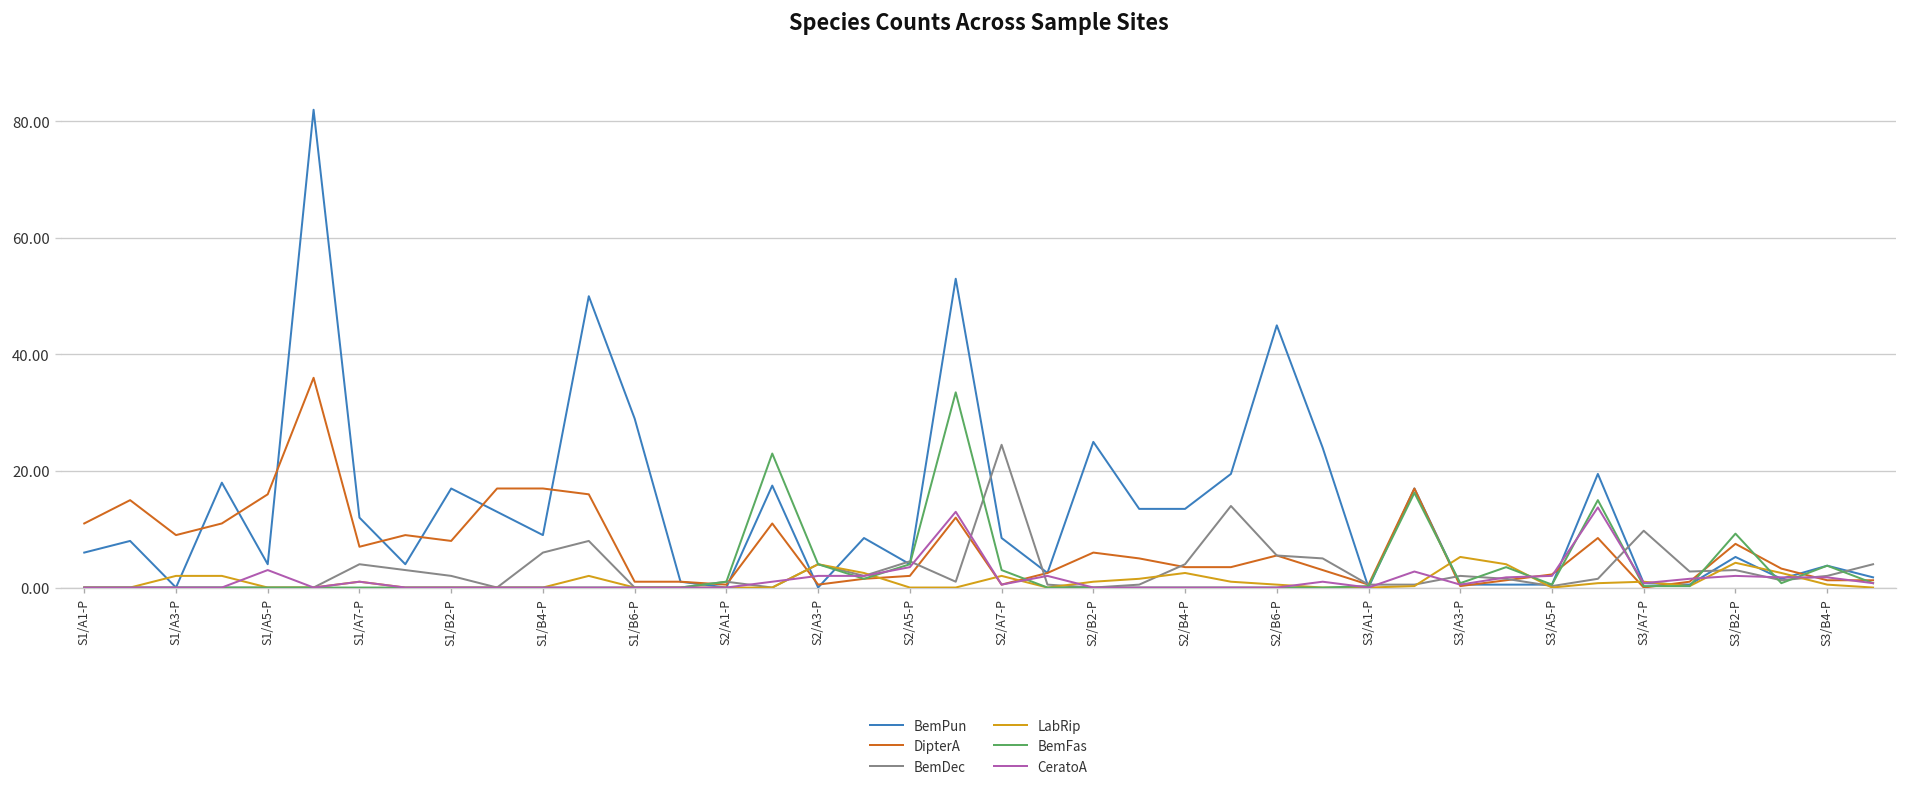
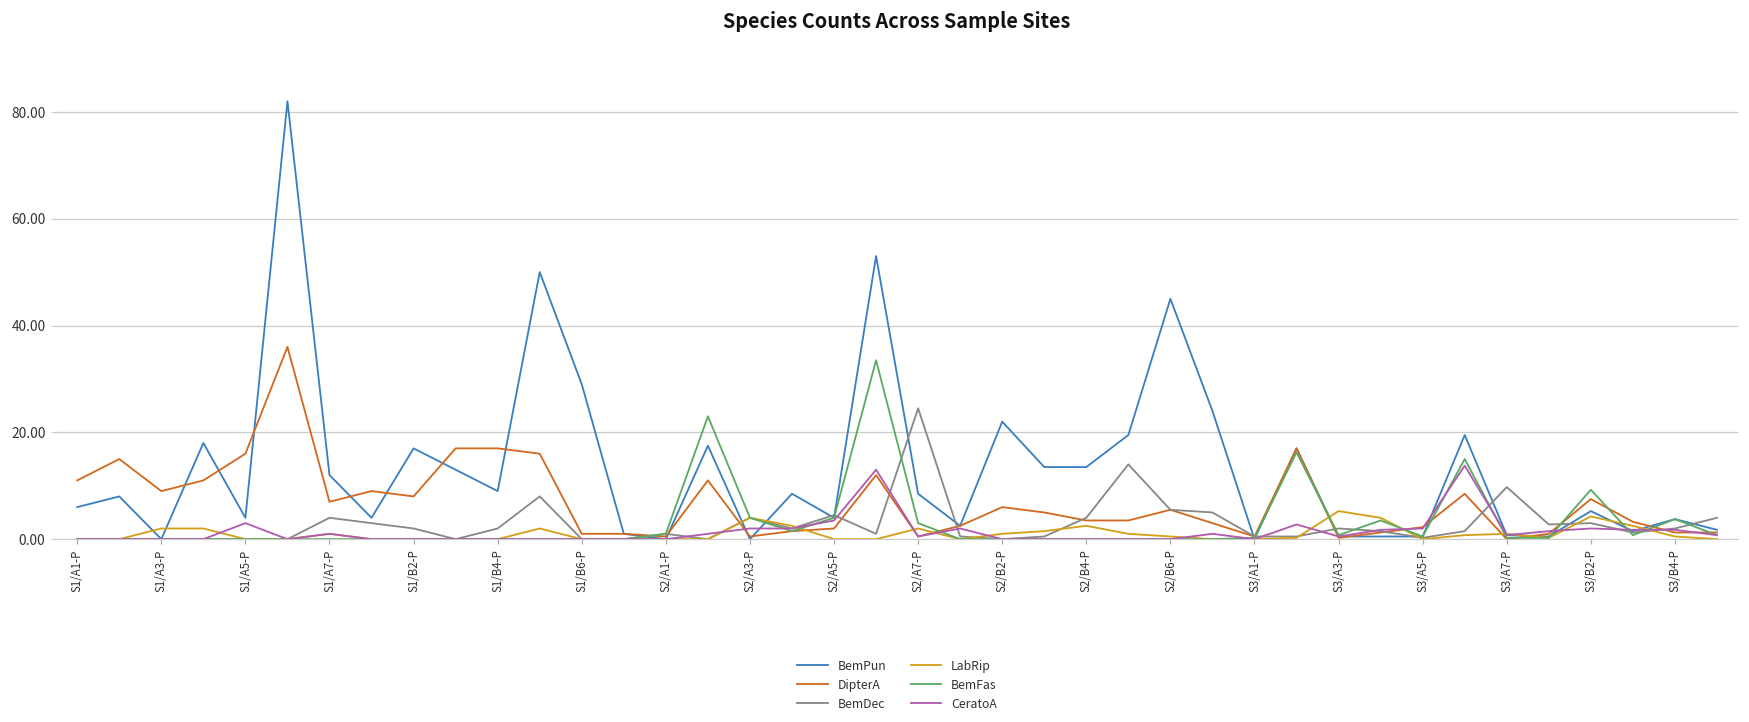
  {
    "BemPun": {
      "S1/A1-P": 6,
      "S1/A5-P": 4,
      "S1/A7-P": 12,
      "S1/B2-P": 17,
      "S1/B4-P": 9,
      "S1/B6-P": 29,
      "S2/A7-P": 9,
-     "S2/B2-P": 25,
+     "S2/B2-P": 22,
      "S2/B4-P": 14,
      "S2/B6-P": 45,
      "S3/B2-P": 5
    },
    "BemDec": {
      "S1/A7-P": 4,
      "S1/B2-P": 2,
-     "S1/B4-P": 6,
+     "S1/B4-P": 2,
      "S2/A7-P": 25,
      "S3/A3-P": 2,
      "S3/A7-P": 10,
      "S3/B2-P": 3
    },
    "BemFas": {
      "S1/A7-P": 0,
      "S2/A7-P": 3,
      "S3/B2-P": 9
    },
    "CeratoA": {
      "S1/A5-P": 3,
      "S2/A3-P": 2,
      "S3/B2-P": 2
    }
  }
